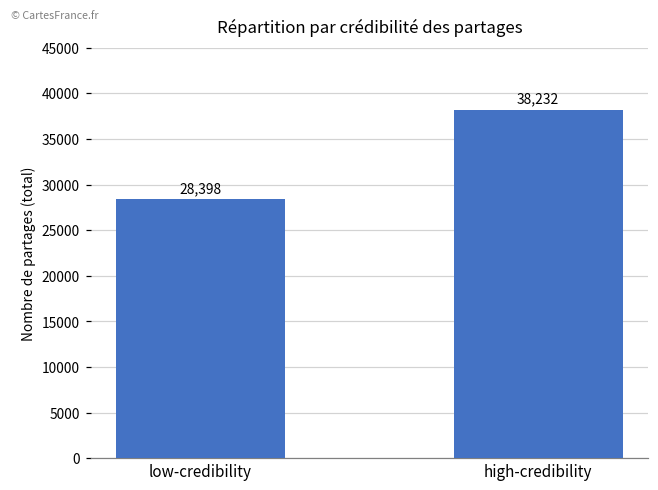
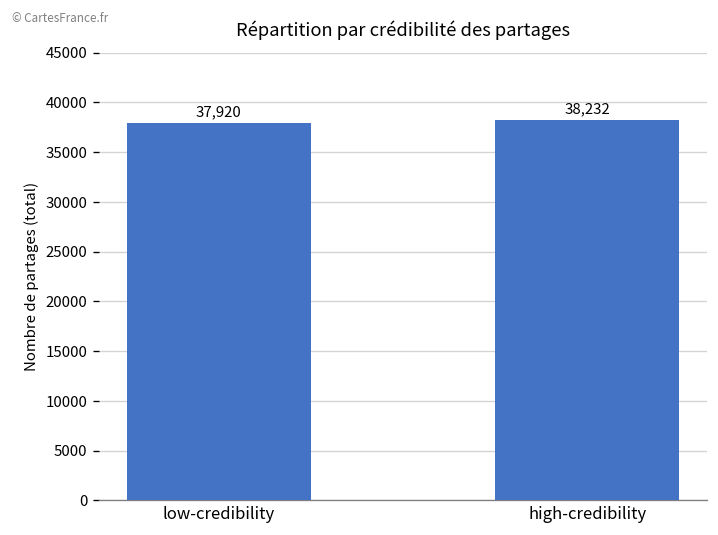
  {
-   "low-credibility": "28,398",
+   "low-credibility": "37,920",
    "high-credibility": "38,232"
  }
